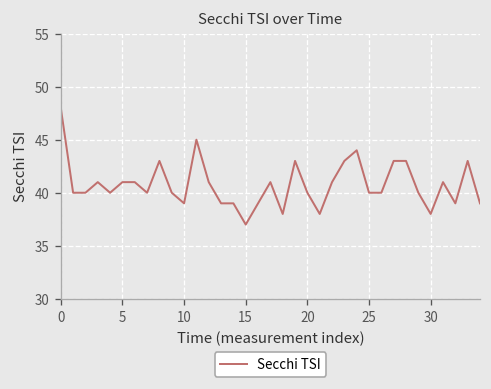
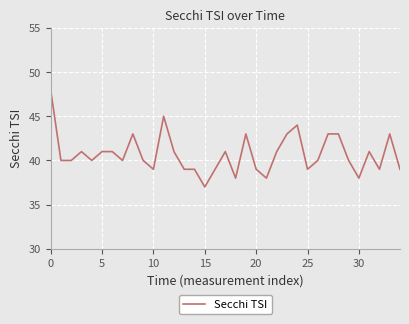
  {
    "0": 48,
    "5": 41,
    "10": 39,
    "15": 37,
-   "20": 40,
-   "25": 40,
+   "20": 39,
+   "25": 39,
    "30": 38
  }
